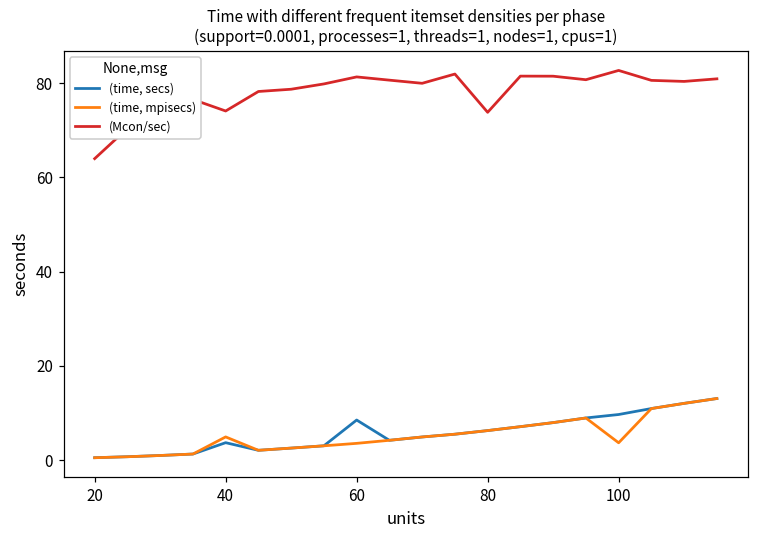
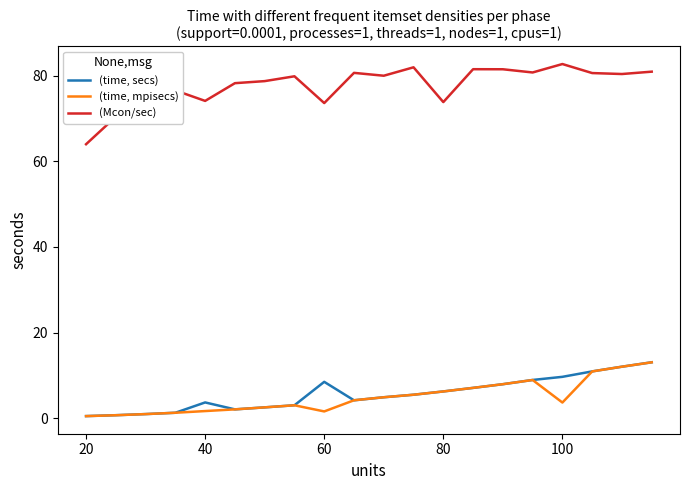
  {
    "(time, secs)": {
      "40": 4,
      "60": 9,
      "100": 10
    },
    "(time, mpisecs)": {
-     "40": 5,
-     "60": 4,
+     "40": 2,
+     "60": 2,
      "100": 4
    },
    "(Mcon/sec)": {
      "20": 64,
      "40": 74,
-     "60": 81,
+     "60": 74,
      "80": 74,
      "100": 83
    }
  }
